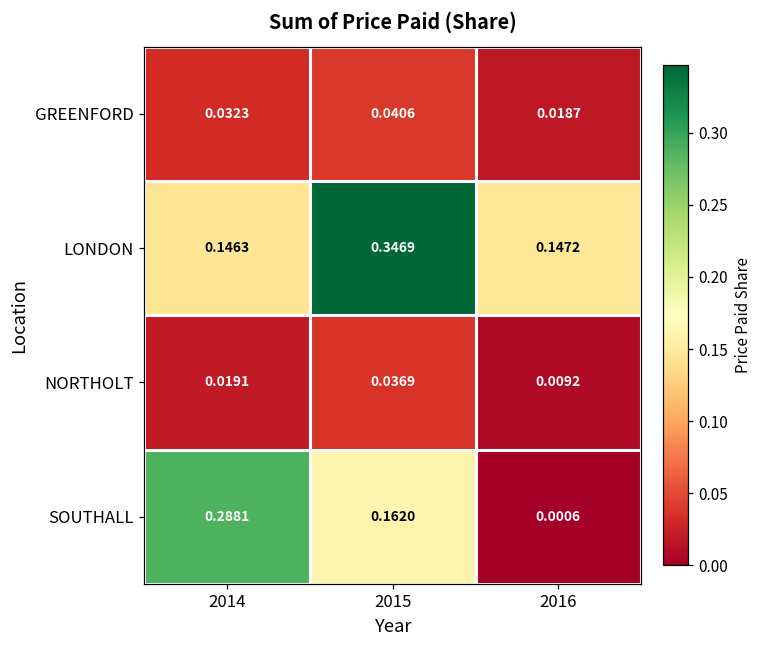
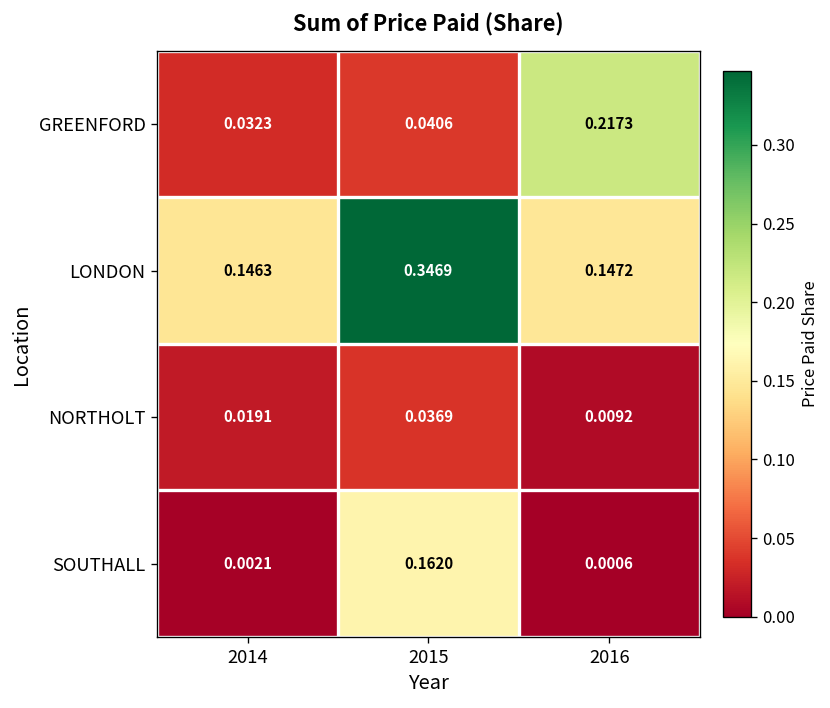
  {
    "GREENFORD": {
      "2014": 0.0323,
      "2015": 0.0406,
-     "2016": 0.0187
+     "2016": 0.2173
    },
    "LONDON": {
      "2014": 0.1463,
      "2015": 0.3469,
      "2016": 0.1472
    },
    "NORTHOLT": {
      "2014": 0.0191,
      "2015": 0.0369,
      "2016": 0.0092
    },
    "SOUTHALL": {
-     "2014": 0.2881,
+     "2014": 0.0021,
      "2015": 0.1620,
      "2016": 0.0006
    }
  }
